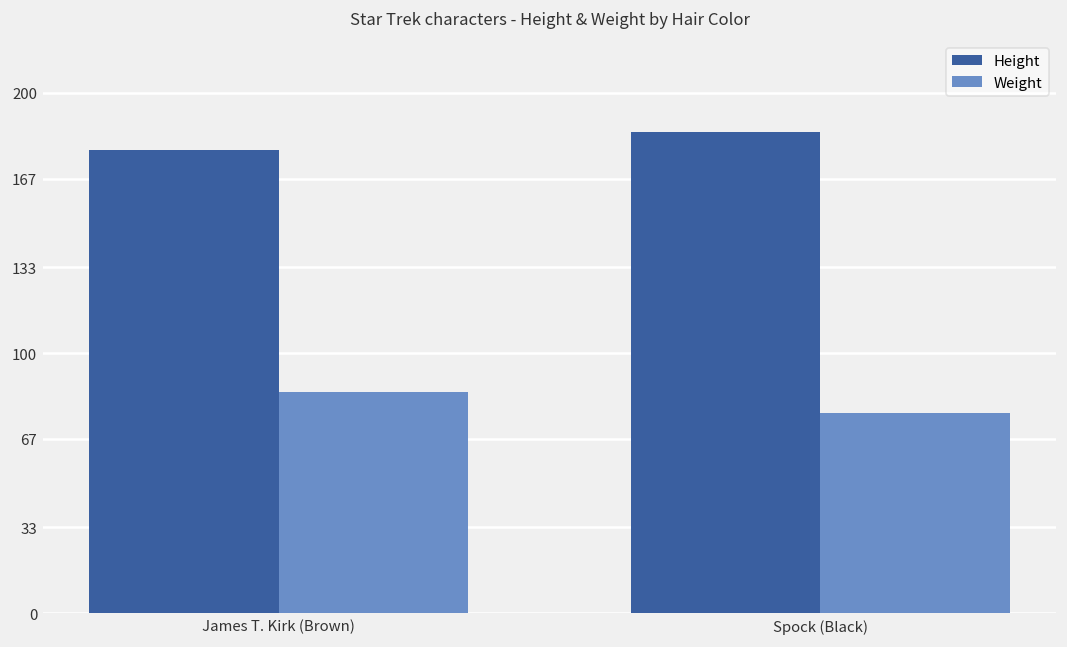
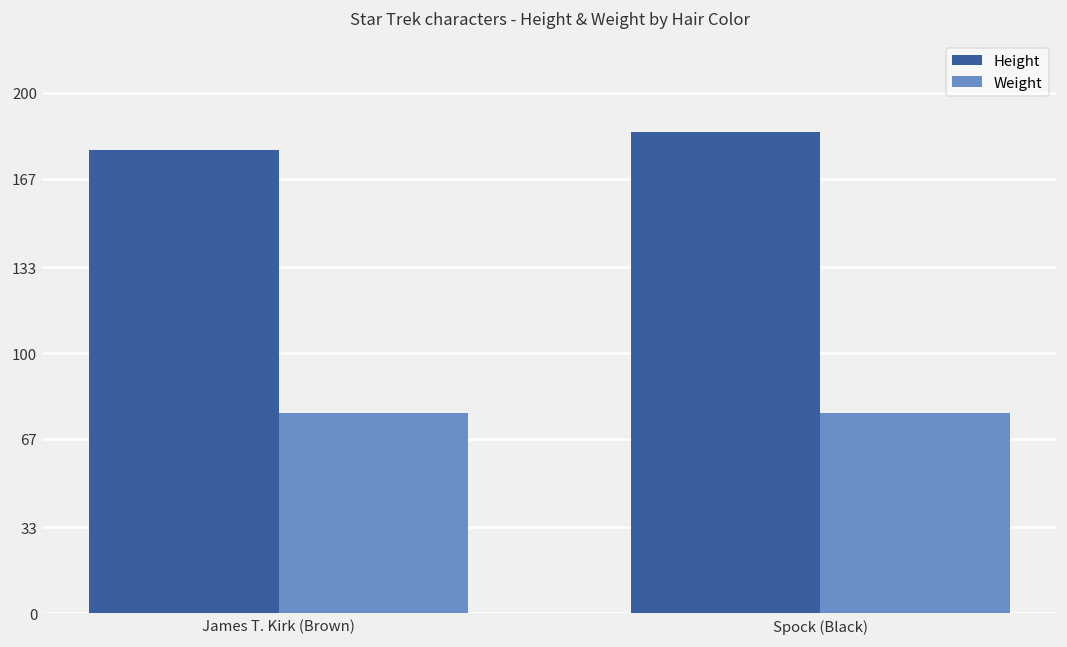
  {
    "Height": {
      "James T. Kirk (Brown)": 178,
      "Spock (Black)": 185
    },
    "Weight": {
-     "James T. Kirk (Brown)": 85,
+     "James T. Kirk (Brown)": 77,
      "Spock (Black)": 77
    }
  }
